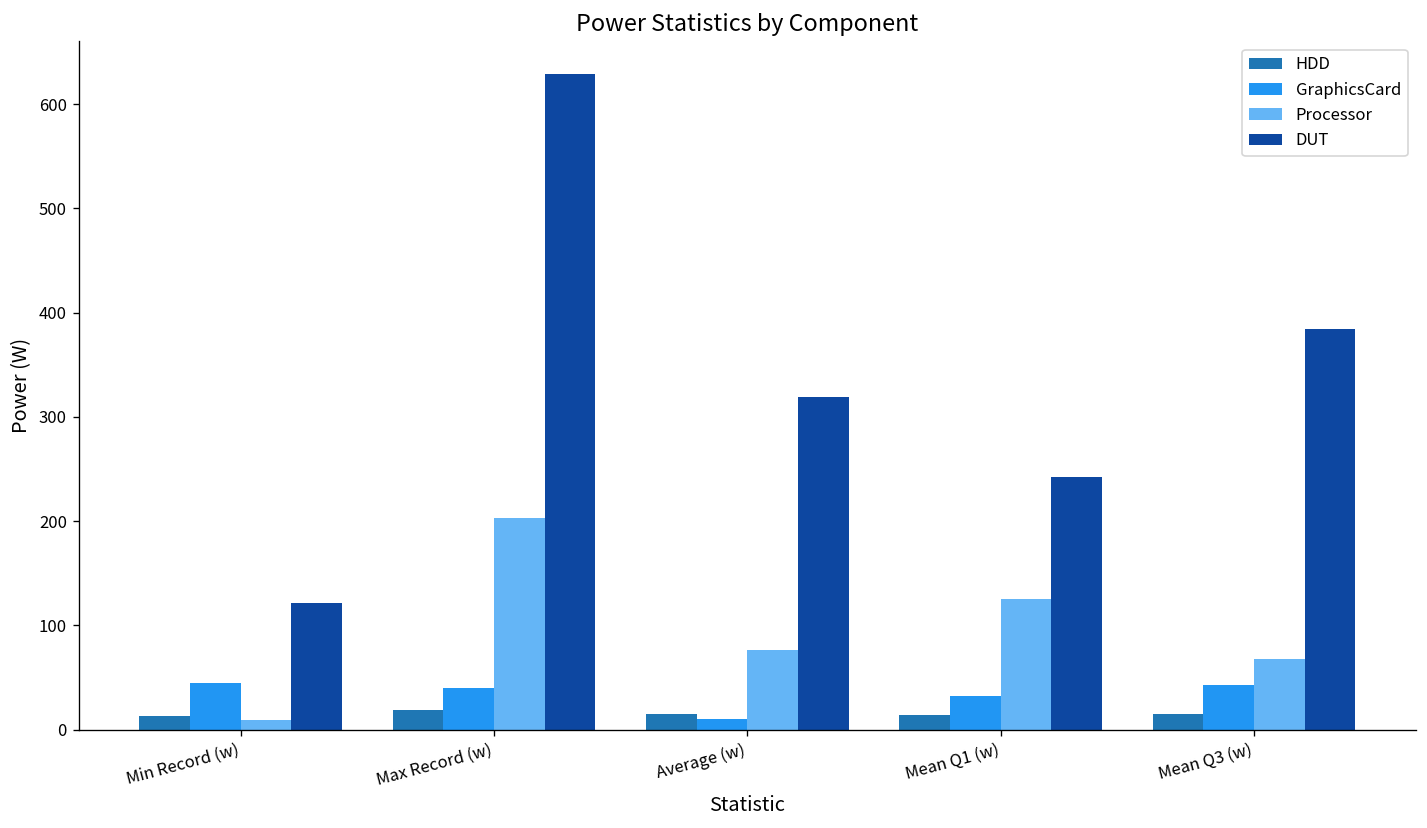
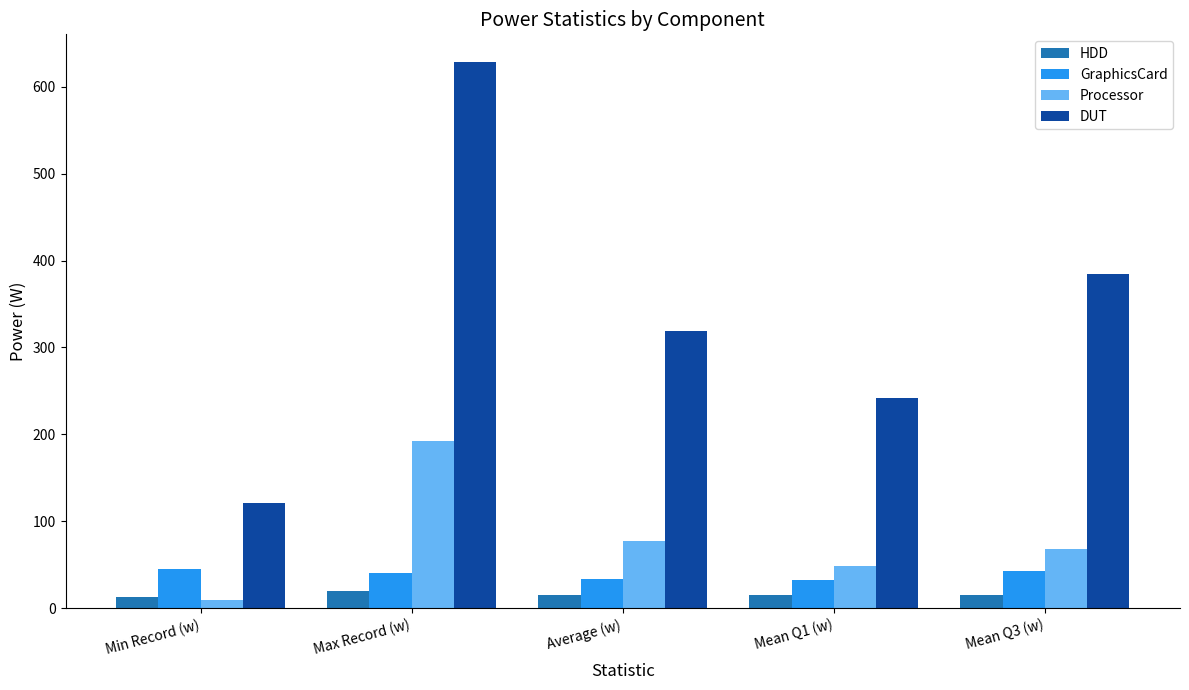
  {
    "GraphicsCard": {
      "Min Record (w)": 50,
      "Max Record (w)": 40,
-     "Average (w)": 10,
+     "Average (w)": 30,
      "Mean Q1 (w)": 30,
      "Mean Q3 (w)": 40
    },
    "Processor": {
      "Min Record (w)": 10,
-     "Max Record (w)": 200,
+     "Max Record (w)": 190,
      "Average (w)": 80,
-     "Mean Q1 (w)": 130,
+     "Mean Q1 (w)": 50,
      "Mean Q3 (w)": 70
    }
  }
